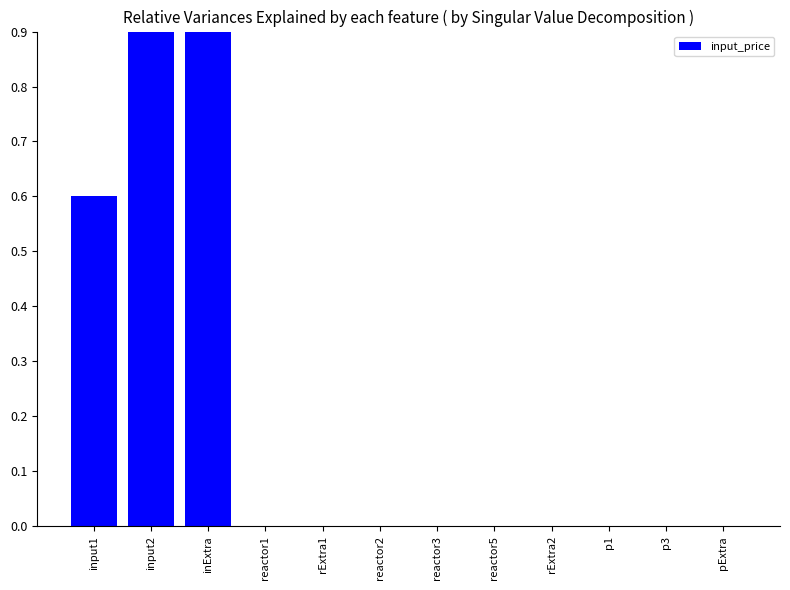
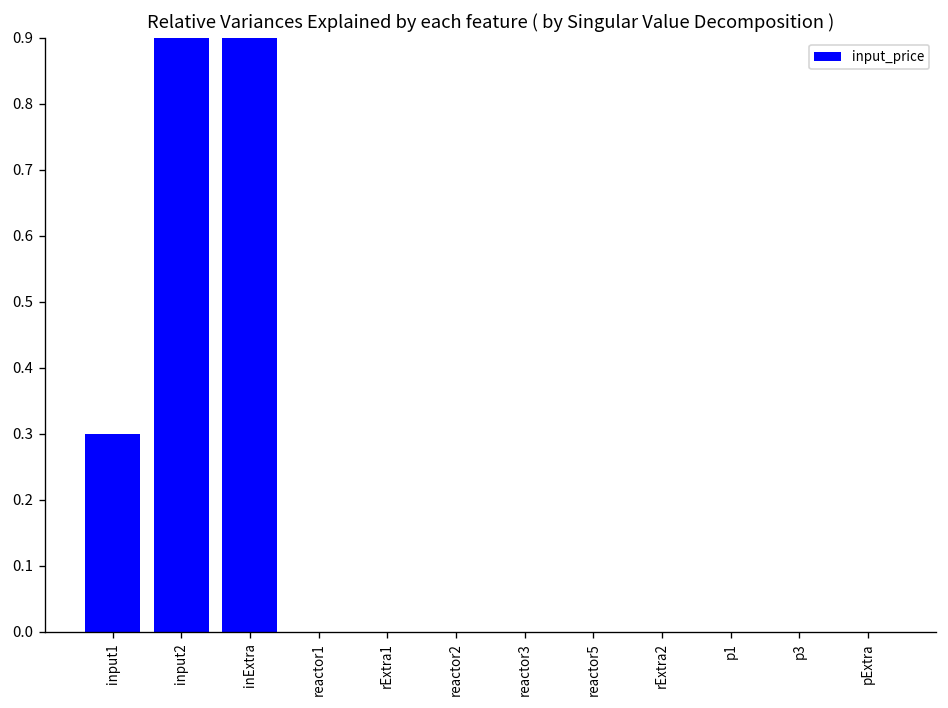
  {
-   "input1": 0.60,
+   "input1": 0.30,
    "input2": 0.90,
    "inExtra": 0.90,
    "reactor1": 0.00,
    "rExtra1": 0.00,
    "reactor2": 0.00,
    "reactor3": 0.00,
    "reactor5": 0.00,
    "rExtra2": 0.00,
    "p1": 0.00,
    "p3": 0.00,
    "pExtra": 0.00
  }
